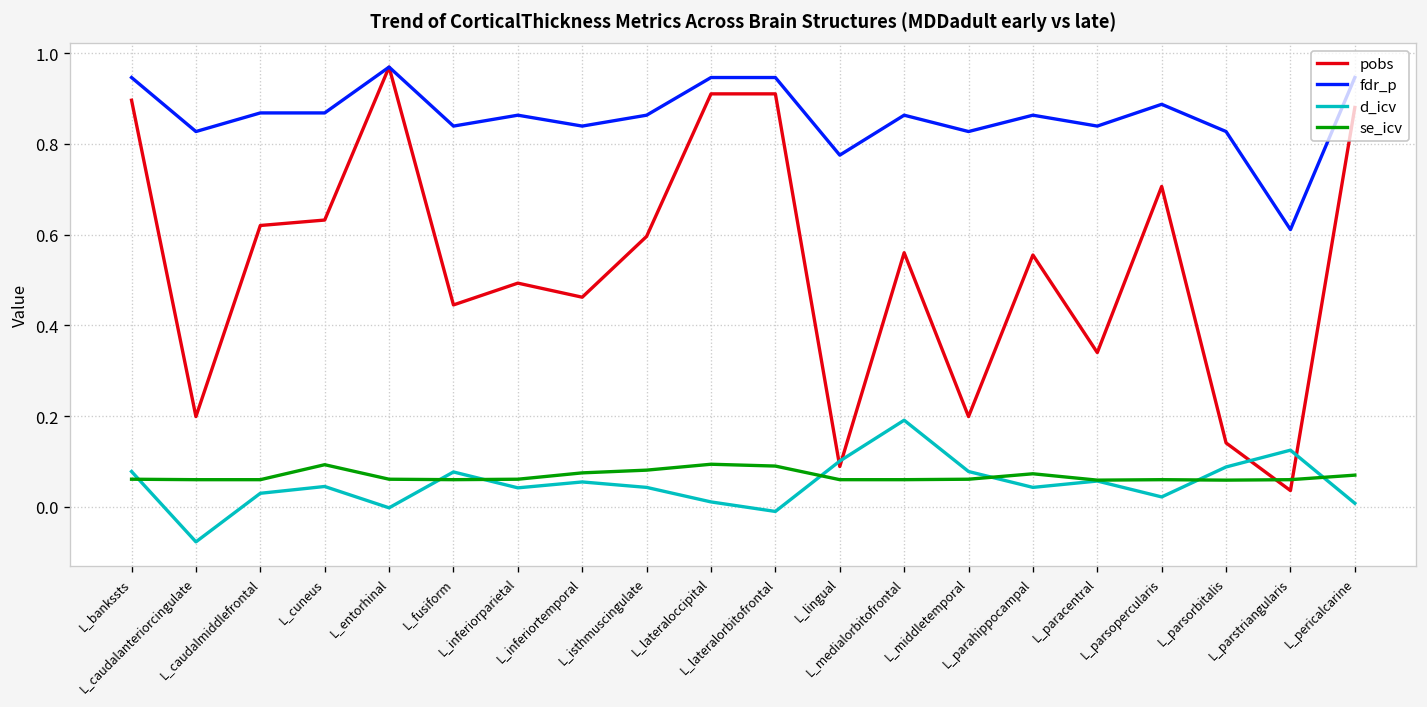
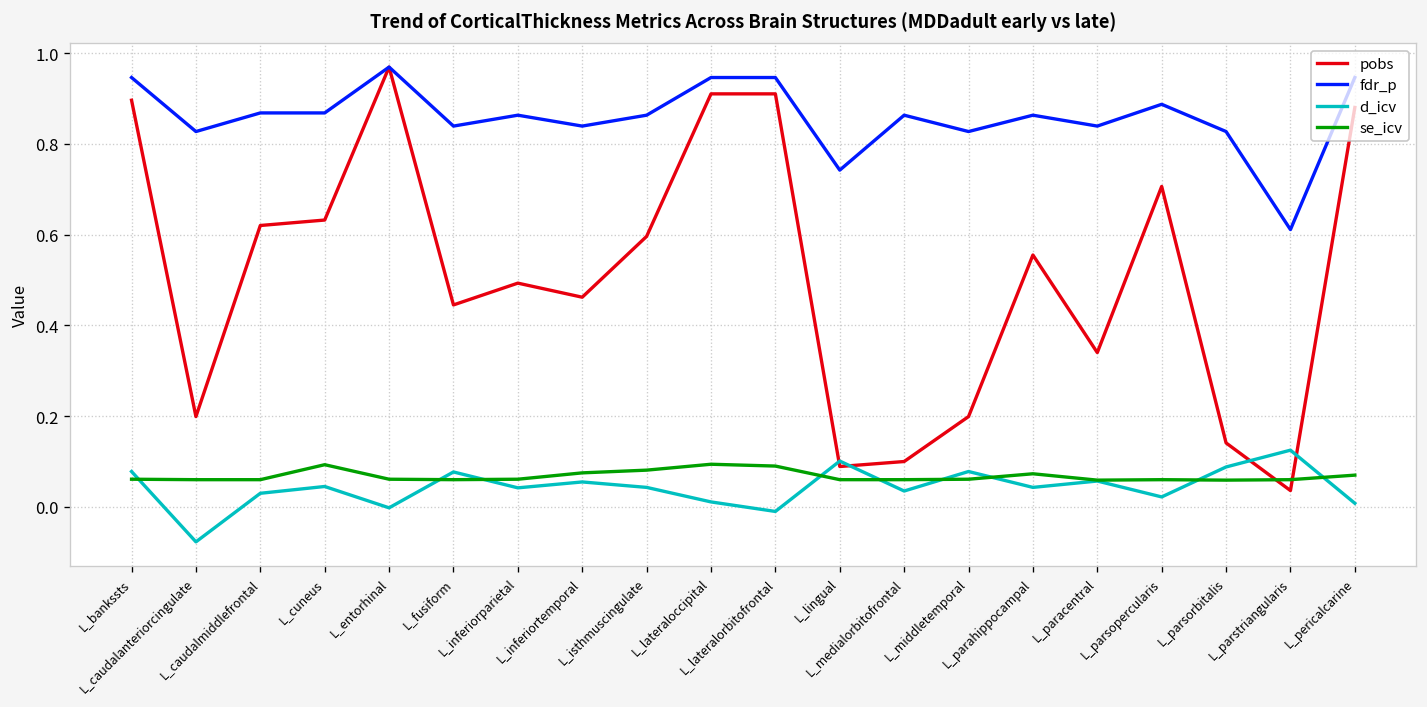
  {
    "pobs": {
      "L_bankssts": 0.90,
      "L_caudalanteriorcingulate": 0.20,
      "L_caudalmiddlefrontal": 0.62,
      "L_cuneus": 0.63,
      "L_fusiform": 0.45,
      "L_inferiorparietal": 0.49,
      "L_inferiortemporal": 0.46,
      "L_isthmuscingulate": 0.60,
      "L_lateraloccipital": 0.91,
      "L_lateralorbitofrontal": 0.91,
      "L_lingual": 0.09,
-     "L_medialorbitofrontal": 0.56,
+     "L_medialorbitofrontal": 0.10,
      "L_middletemporal": 0.20,
      "L_parahippocampal": 0.56,
      "L_paracentral": 0.34,
      "L_parsopercularis": 0.71,
      "L_parsorbitalis": 0.14,
      "L_parstriangularis": 0.04
    },
    "fdr_p": {
      "L_bankssts": 0.95,
      "L_caudalanteriorcingulate": 0.83,
      "L_caudalmiddlefrontal": 0.87,
      "L_cuneus": 0.87,
      "L_fusiform": 0.84,
      "L_inferiorparietal": 0.86,
      "L_inferiortemporal": 0.84,
      "L_isthmuscingulate": 0.86,
      "L_lateraloccipital": 0.95,
      "L_lateralorbitofrontal": 0.95,
-     "L_lingual": 0.78,
+     "L_lingual": 0.74,
      "L_medialorbitofrontal": 0.86,
      "L_middletemporal": 0.83,
      "L_parahippocampal": 0.86,
      "L_paracentral": 0.84,
      "L_parsopercularis": 0.89,
      "L_parsorbitalis": 0.83,
      "L_parstriangularis": 0.61
    },
    "d_icv": {
      "L_bankssts": 0.08,
      "L_caudalanteriorcingulate": -0.08,
      "L_caudalmiddlefrontal": 0.03,
      "L_cuneus": 0.05,
      "L_entorhinal": 0.00,
      "L_fusiform": 0.08,
      "L_inferiorparietal": 0.04,
      "L_inferiortemporal": 0.06,
      "L_isthmuscingulate": 0.04,
      "L_lateraloccipital": 0.01,
      "L_lateralorbitofrontal": -0.01,
      "L_lingual": 0.10,
-     "L_medialorbitofrontal": 0.19,
+     "L_medialorbitofrontal": 0.04,
      "L_middletemporal": 0.08,
      "L_parahippocampal": 0.04,
      "L_parsopercularis": 0.02,
      "L_parsorbitalis": 0.09,
      "L_parstriangularis": 0.13,
      "L_pericalcarine": 0.01
    },
    "se_icv": {
      "L_bankssts": 0.06,
      "L_caudalanteriorcingulate": 0.06,
      "L_caudalmiddlefrontal": 0.06,
      "L_cuneus": 0.09,
      "L_entorhinal": 0.06,
      "L_fusiform": 0.06,
      "L_inferiorparietal": 0.06,
      "L_inferiortemporal": 0.08,
      "L_isthmuscingulate": 0.08,
      "L_lateraloccipital": 0.09,
      "L_lateralorbitofrontal": 0.09,
      "L_lingual": 0.06,
      "L_medialorbitofrontal": 0.06,
      "L_middletemporal": 0.06,
      "L_parahippocampal": 0.07,
      "L_parsopercularis": 0.06,
      "L_parsorbitalis": 0.06,
      "L_parstriangularis": 0.06,
      "L_pericalcarine": 0.07
    }
  }
